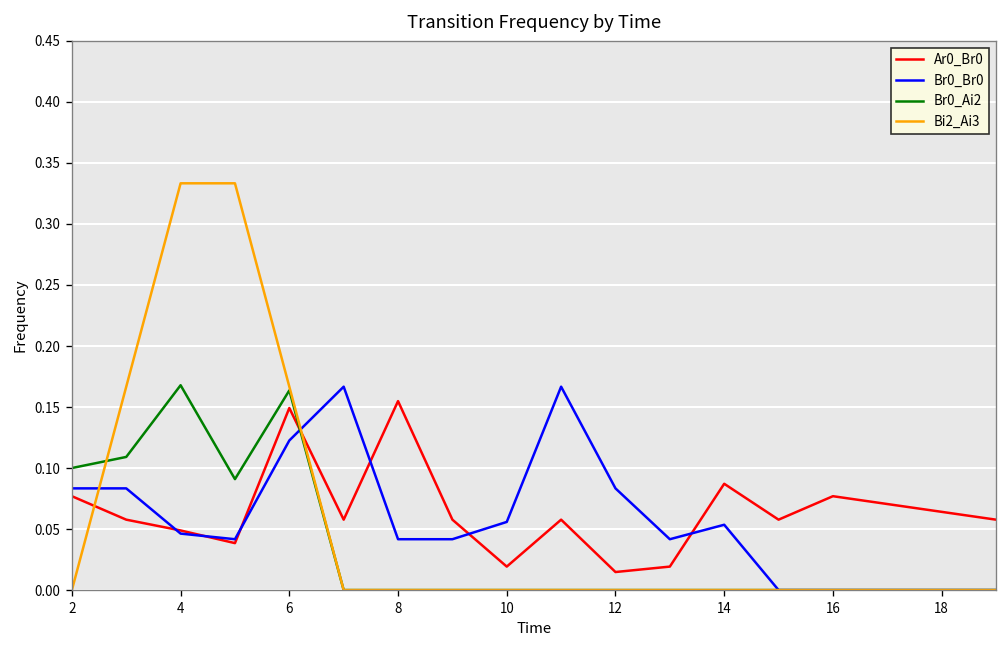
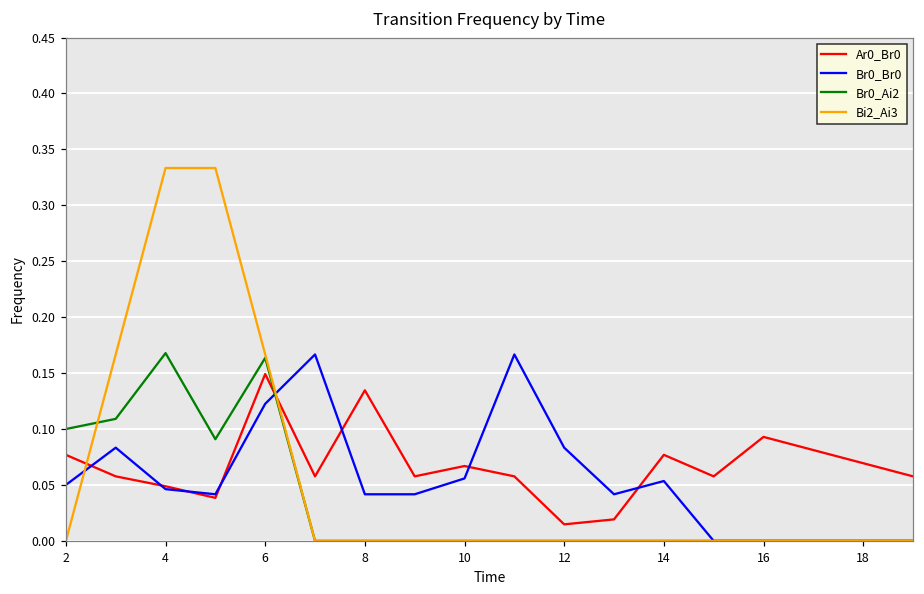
  {
    "Ar0_Br0": {
      "2": 0.077,
      "4": 0.049,
      "6": 0.149,
-     "8": 0.155,
-     "10": 0.019,
+     "8": 0.135,
+     "10": 0.067,
      "12": 0.015,
-     "14": 0.087,
-     "16": 0.077
+     "14": 0.077,
+     "16": 0.093
    },
    "Br0_Br0": {
-     "2": 0.083,
+     "2": 0.050,
      "4": 0.046,
      "6": 0.123,
      "8": 0.042,
      "10": 0.056,
      "12": 0.083,
      "14": 0.054
    },
    "Br0_Ai2": {
      "2": 0.100,
      "4": 0.168,
      "6": 0.164
    },
    "Bi2_Ai3": {
      "2": 0.000,
      "4": 0.333,
      "6": 0.167
    }
  }
